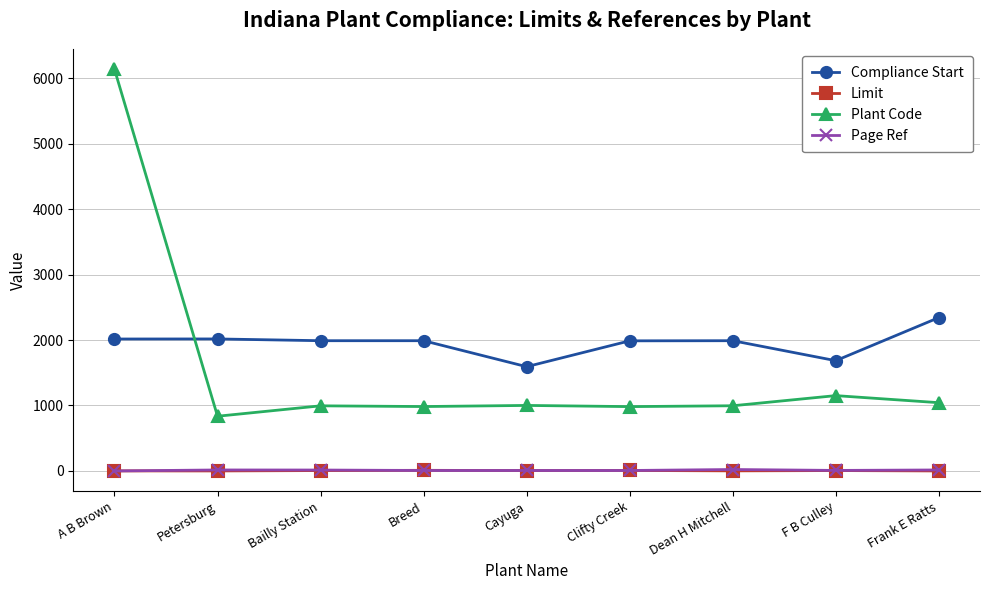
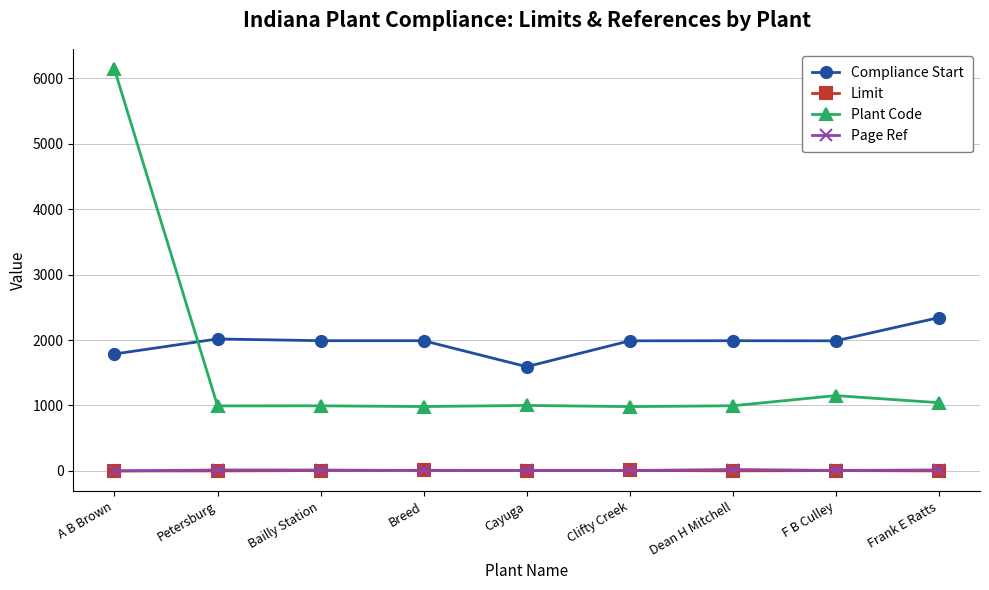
  {
    "Compliance Start": {
-     "A B Brown": 2000,
+     "A B Brown": 1800,
      "Petersburg": 2000,
      "Bailly Station": 2000,
      "Breed": 2000,
      "Cayuga": 1600,
      "Clifty Creek": 2000,
      "Dean H Mitchell": 2000,
-     "F B Culley": 1700,
+     "F B Culley": 2000,
      "Frank E Ratts": 2300
    },
    "Plant Code": {
      "A B Brown": 6100,
-     "Petersburg": 800,
+     "Petersburg": 1000,
      "Bailly Station": 1000,
      "Breed": 1000,
      "Cayuga": 1000,
      "Clifty Creek": 1000,
      "Dean H Mitchell": 1000,
      "F B Culley": 1200,
      "Frank E Ratts": 1000
    }
  }
